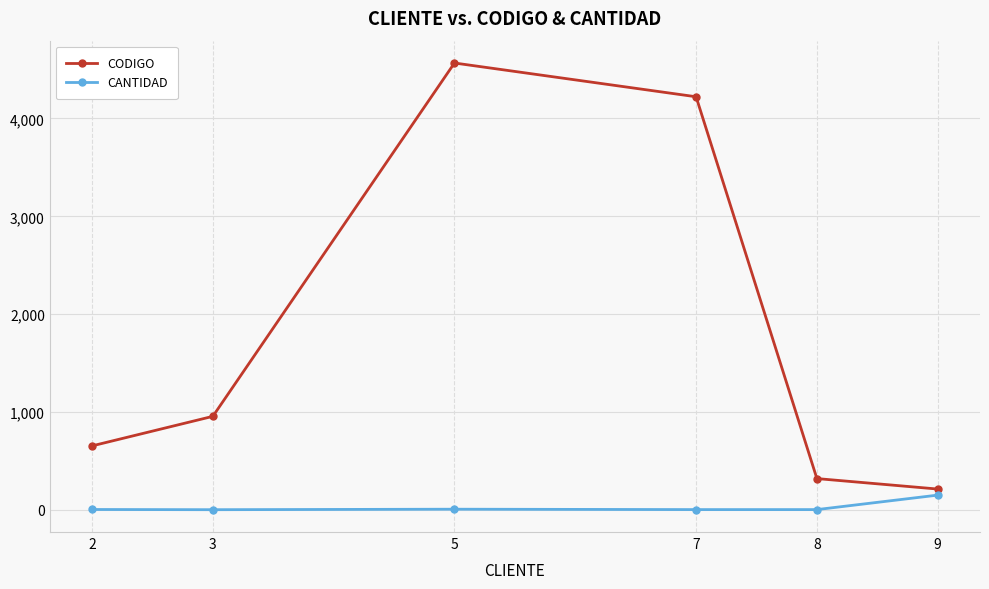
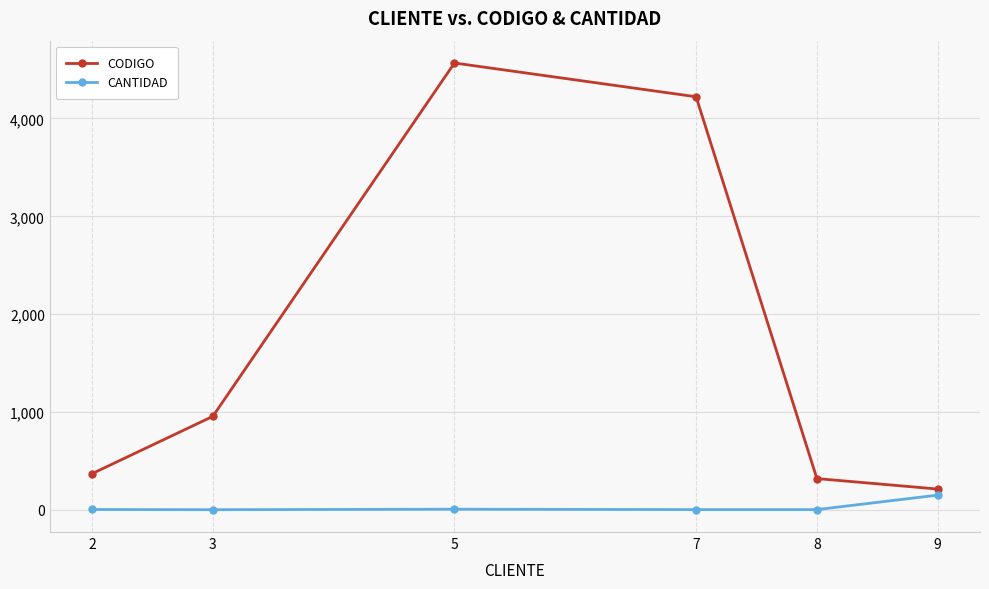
  {
    "CODIGO": {
-     "2": "700",
+     "2": "400",
      "3": "1,000",
      "5": "4,600",
      "7": "4,200",
      "8": "300",
      "9": "200"
    },
    "CANTIDAD": {
      "2": "0",
      "3": "0",
      "5": "0",
      "7": "0",
      "8": "0",
      "9": "200"
    }
  }
